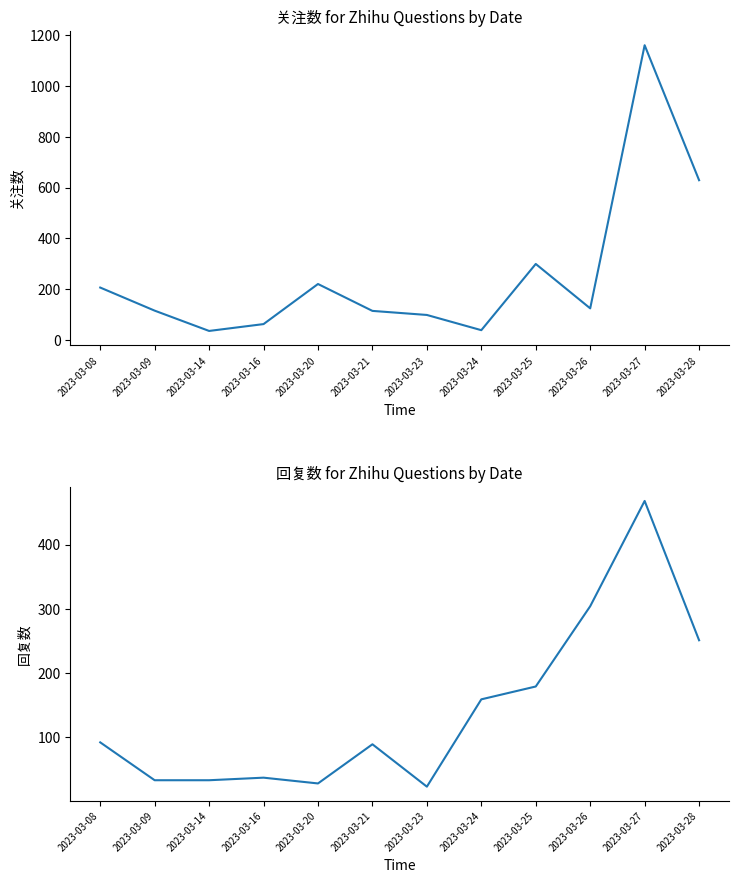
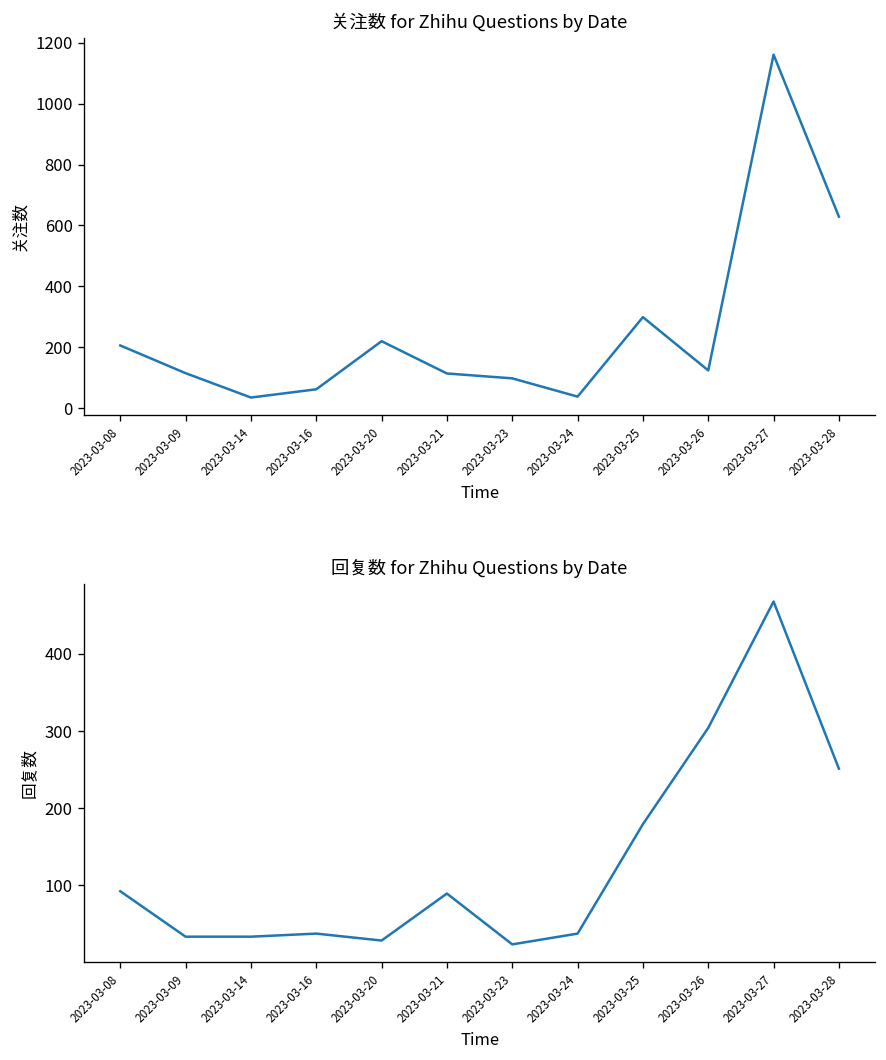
  {
    "关注数 for Zhihu Questions by Date": {
      "2023-03-08": 210,
      "2023-03-09": 120,
      "2023-03-14": 40,
      "2023-03-16": 60,
      "2023-03-20": 220,
      "2023-03-21": 110,
      "2023-03-23": 100,
      "2023-03-24": 40,
      "2023-03-25": 300,
      "2023-03-26": 120,
      "2023-03-27": 1160,
      "2023-03-28": 630
    },
    "回复数 for Zhihu Questions by Date": {
      "2023-03-08": 90,
      "2023-03-09": 30,
      "2023-03-14": 30,
      "2023-03-16": 40,
      "2023-03-20": 30,
      "2023-03-21": 90,
      "2023-03-23": 20,
-     "2023-03-24": 160,
+     "2023-03-24": 40,
      "2023-03-25": 180,
      "2023-03-26": 300,
      "2023-03-27": 470,
      "2023-03-28": 250
    }
  }
